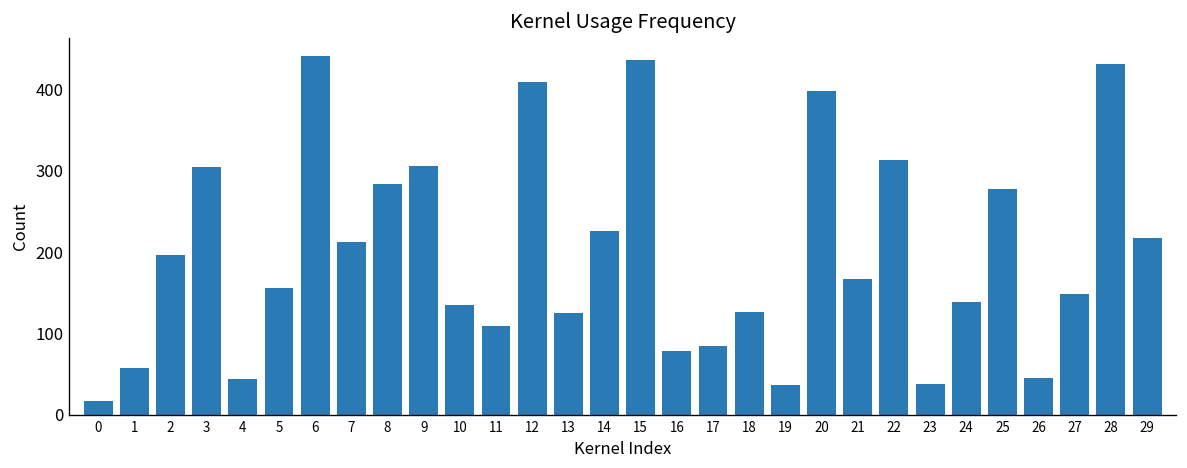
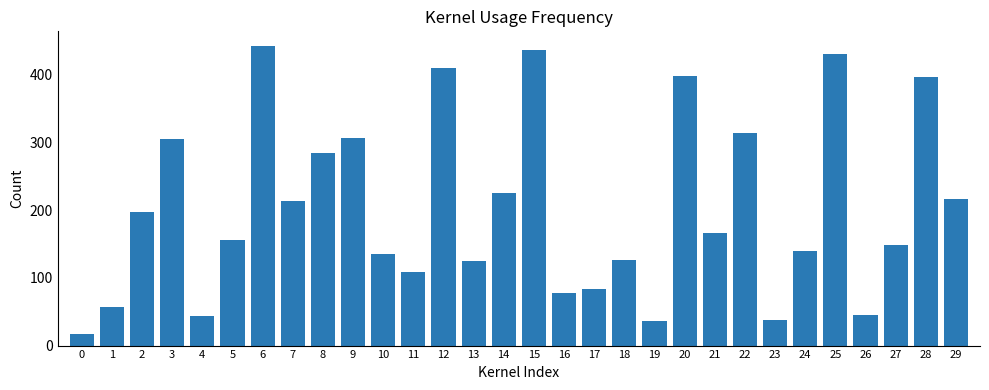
  {
    "0": 20,
    "1": 60,
    "2": 200,
    "3": 310,
    "4": 40,
    "5": 160,
    "6": 440,
    "7": 210,
    "8": 280,
    "9": 310,
    "10": 140,
    "11": 110,
    "12": 410,
    "13": 130,
    "14": 230,
    "15": 440,
    "16": 80,
    "17": 80,
    "18": 130,
    "19": 40,
    "20": 400,
    "21": 170,
    "22": 310,
    "23": 40,
    "24": 140,
-   "25": 280,
+   "25": 430,
    "26": 50,
    "27": 150,
-   "28": 430,
+   "28": 400,
    "29": 220
  }
